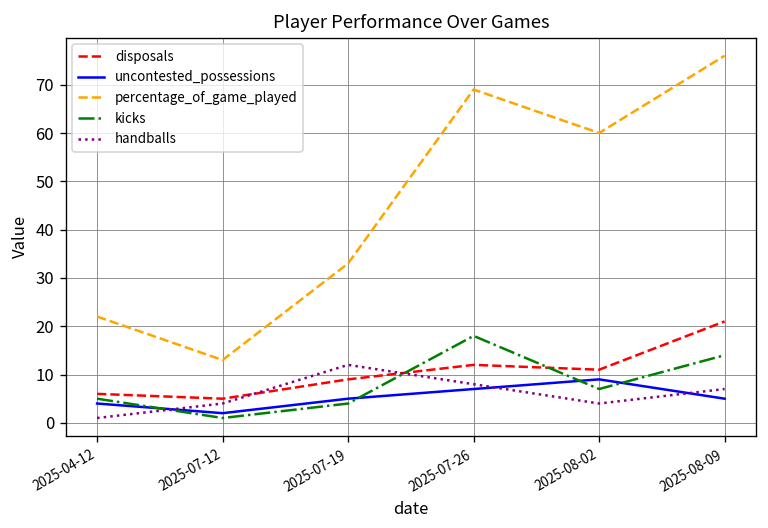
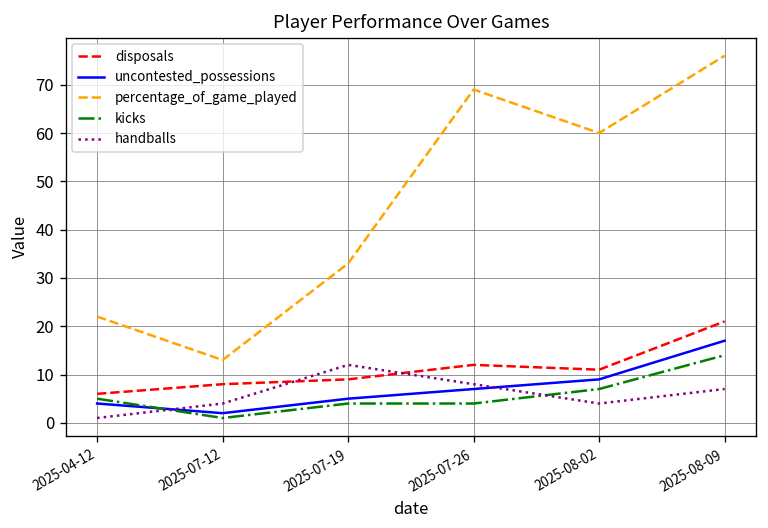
  {
    "disposals": {
      "2025-04-12": 6,
-     "2025-07-12": 5,
+     "2025-07-12": 8,
      "2025-07-19": 9,
      "2025-07-26": 12,
      "2025-08-02": 11,
      "2025-08-09": 21
    },
    "uncontested_possessions": {
      "2025-04-12": 4,
      "2025-07-12": 2,
      "2025-07-19": 5,
      "2025-07-26": 7,
      "2025-08-02": 9,
-     "2025-08-09": 5
+     "2025-08-09": 17
    },
    "percentage_of_game_played": {
      "2025-04-12": 22,
      "2025-07-12": 13,
      "2025-07-19": 33,
      "2025-07-26": 69,
      "2025-08-02": 60,
      "2025-08-09": 76
    },
    "kicks": {
      "2025-04-12": 5,
      "2025-07-12": 1,
      "2025-07-19": 4,
-     "2025-07-26": 18,
+     "2025-07-26": 4,
      "2025-08-02": 7,
      "2025-08-09": 14
    },
    "handballs": {
      "2025-04-12": 1,
      "2025-07-12": 4,
      "2025-07-19": 12,
      "2025-07-26": 8,
      "2025-08-02": 4,
      "2025-08-09": 7
    }
  }
